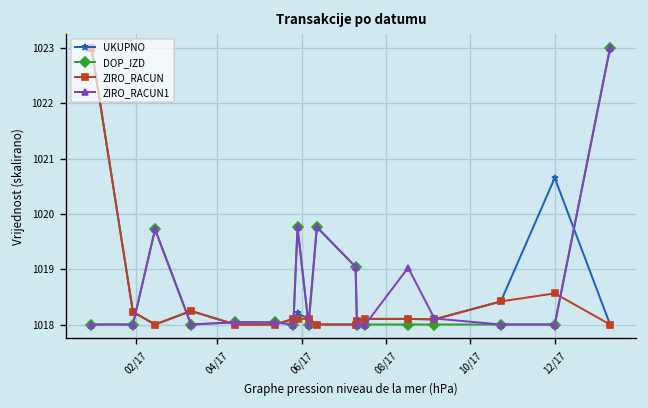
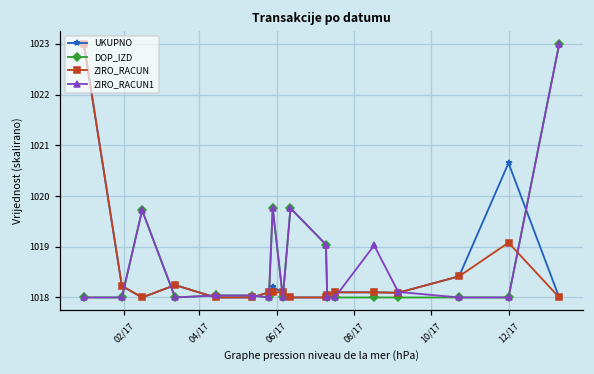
  {
    "UKUPNO": {
      "12/17": 1020.6
    },
    "ZIRO_RACUN": {
-     "12/17": 1018.6
+     "12/17": 1019.1
    }
  }
